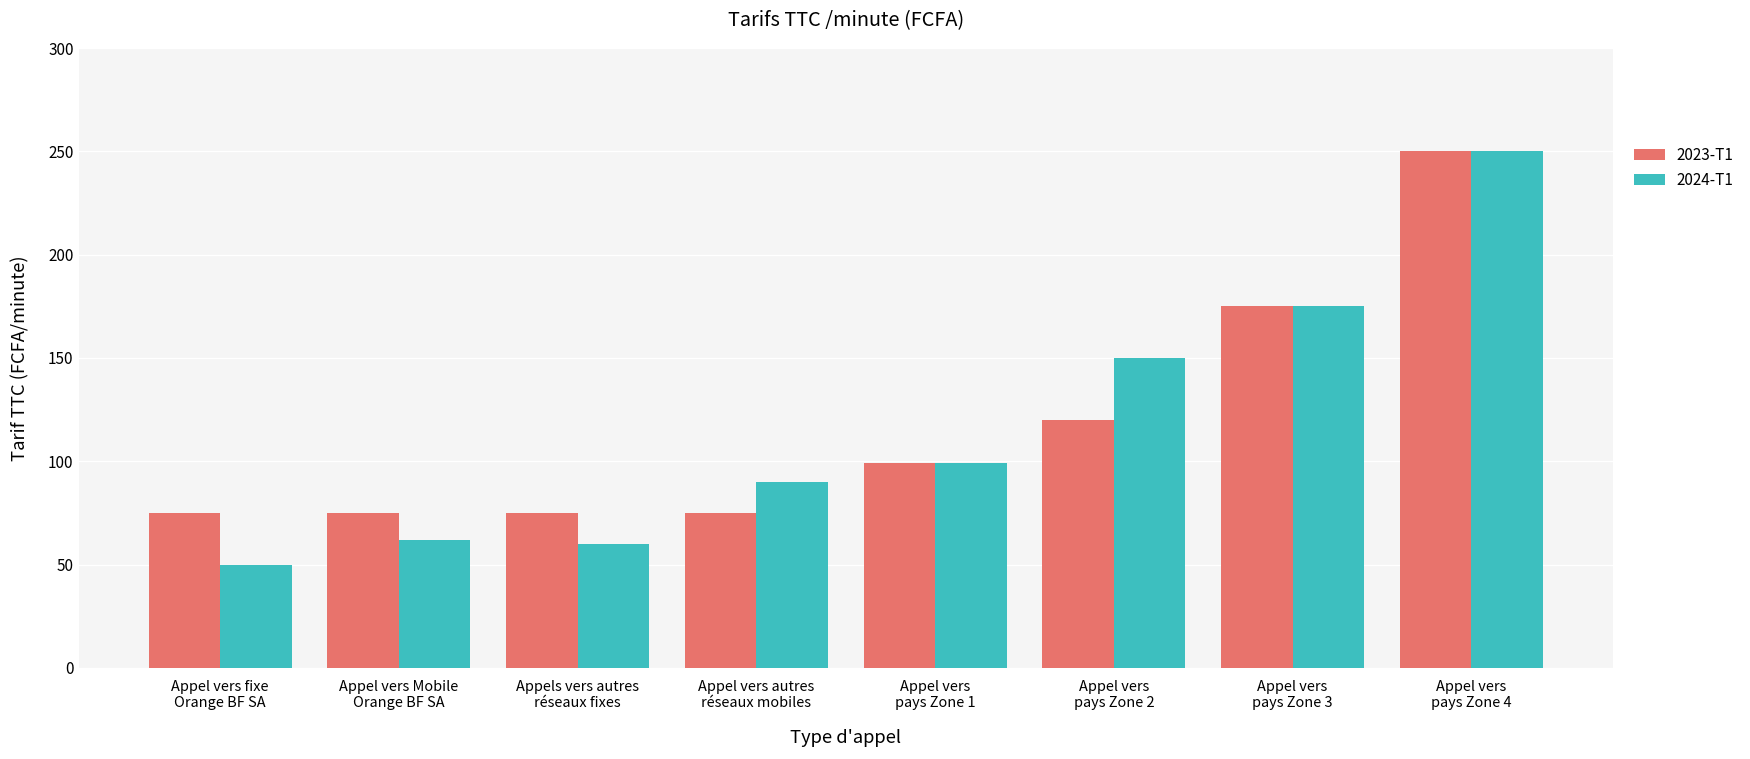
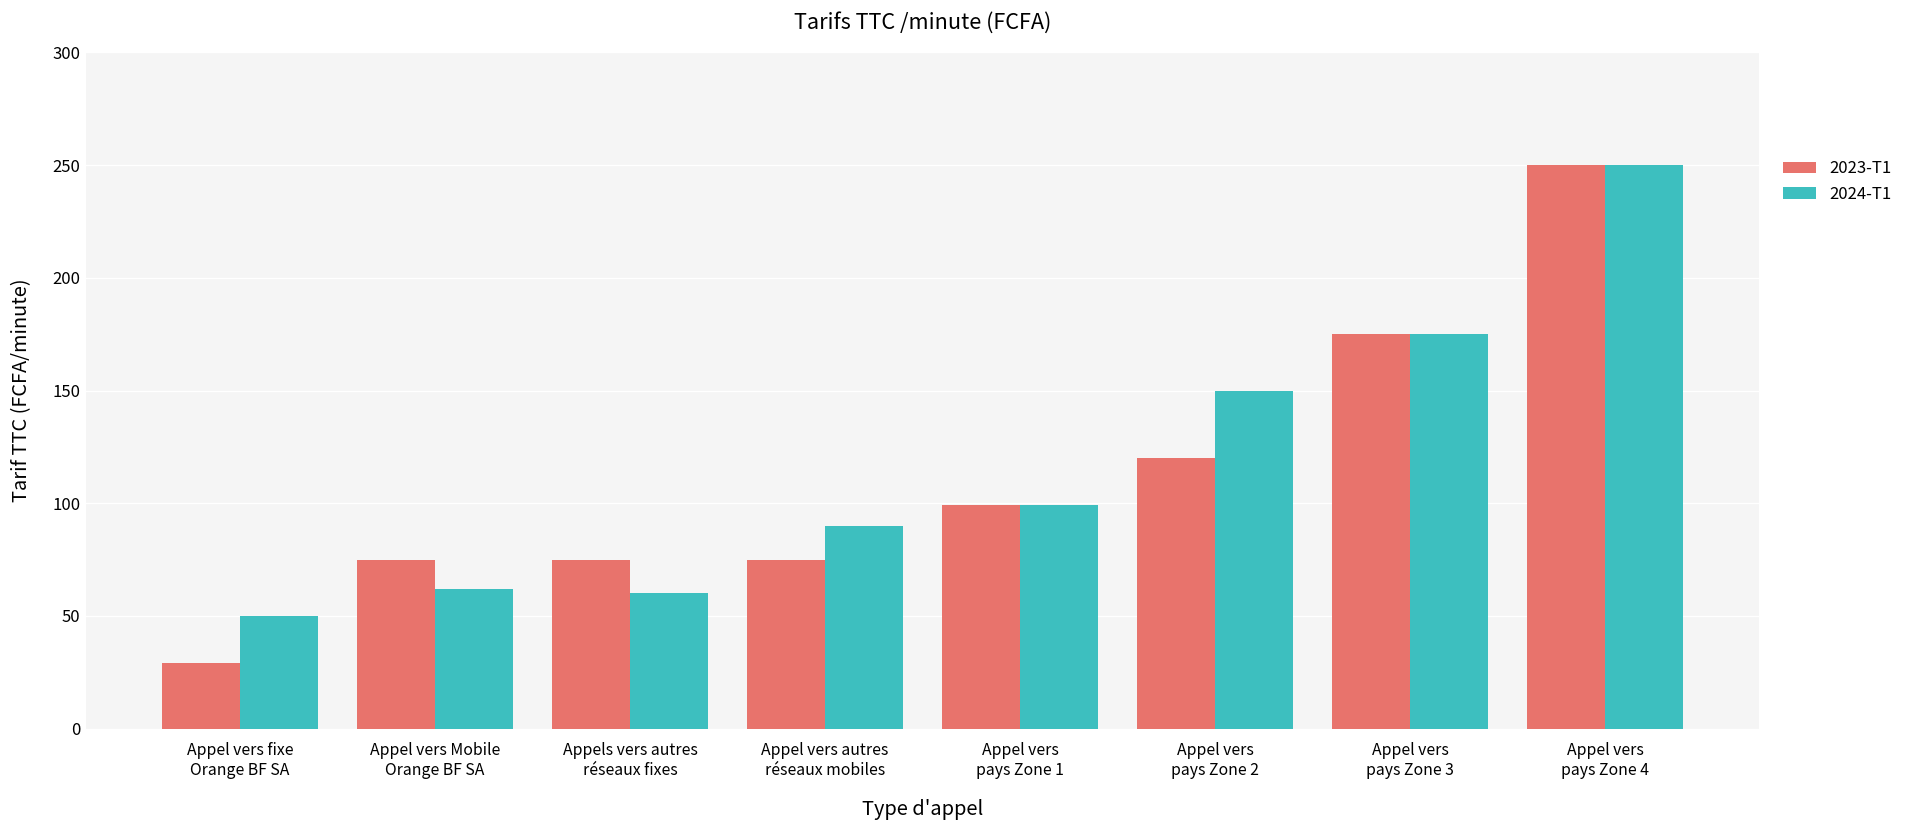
  {
    "2023-T1": {
-     "Appel vers fixe Orange BF SA": 75,
+     "Appel vers fixe Orange BF SA": 29,
      "Appel vers Mobile Orange BF SA": 75,
      "Appels vers autres réseaux fixes": 75,
      "Appel vers autres réseaux mobiles": 75,
      "Appel vers pays Zone 1": 99,
      "Appel vers pays Zone 2": 120,
      "Appel vers pays Zone 3": 175,
      "Appel vers pays Zone 4": 250
    },
    "2024-T1": {
      "Appel vers fixe Orange BF SA": 50,
      "Appel vers Mobile Orange BF SA": 62,
      "Appels vers autres réseaux fixes": 60,
      "Appel vers autres réseaux mobiles": 90,
      "Appel vers pays Zone 1": 99,
      "Appel vers pays Zone 2": 150,
      "Appel vers pays Zone 3": 175,
      "Appel vers pays Zone 4": 250
    }
  }
